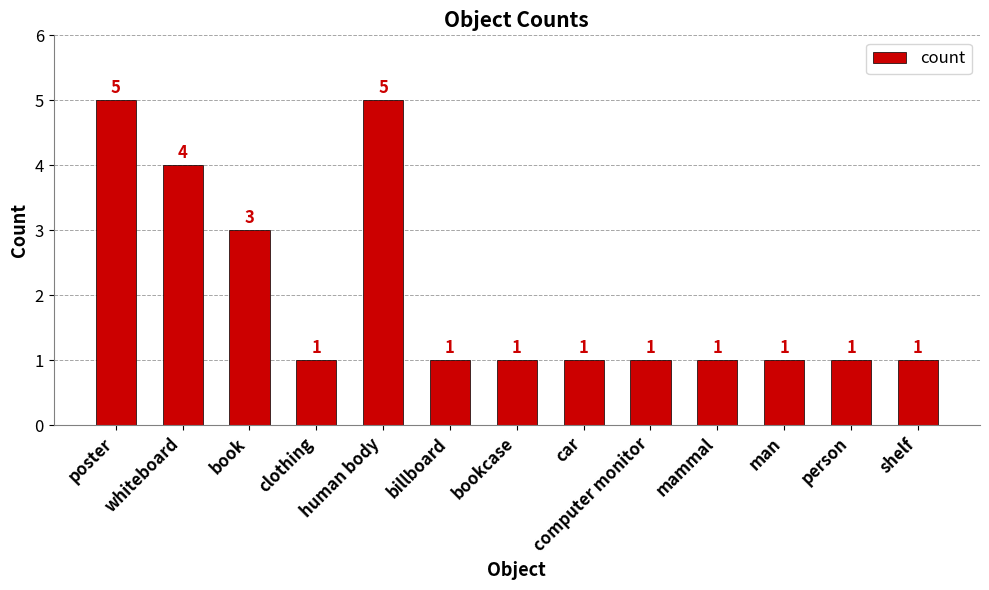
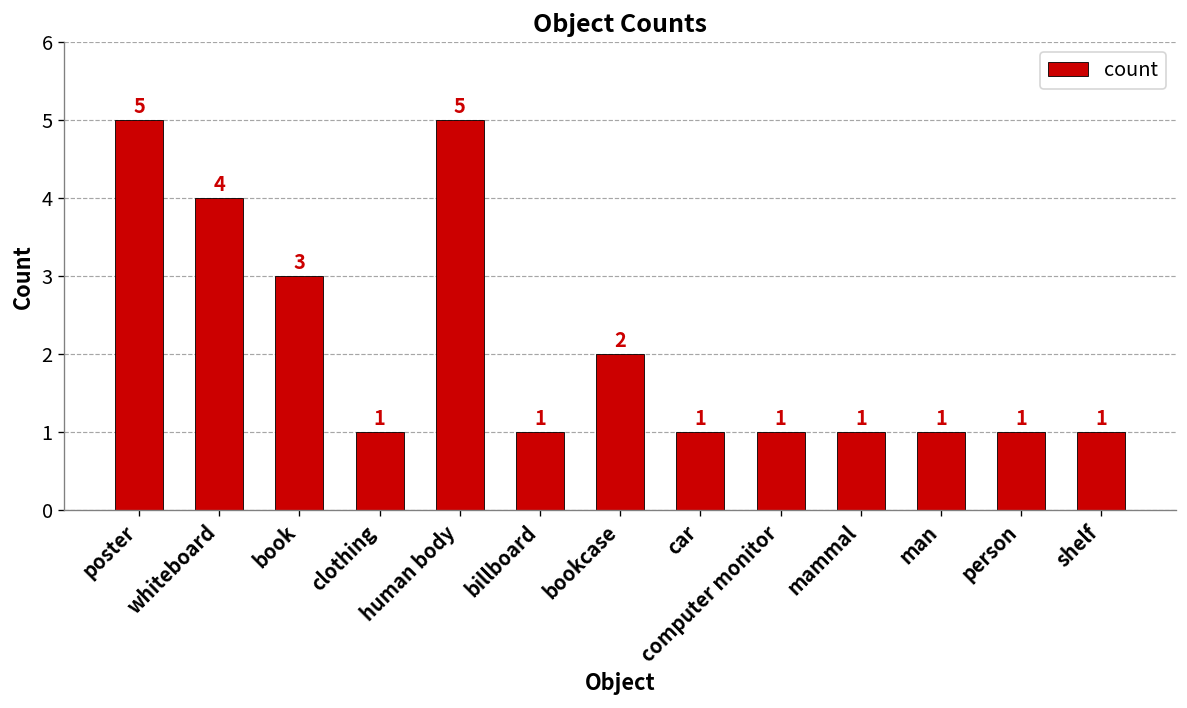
  {
    "poster": 5,
    "whiteboard": 4,
    "book": 3,
    "clothing": 1,
    "human body": 5,
    "billboard": 1,
-   "bookcase": 1,
+   "bookcase": 2,
    "car": 1,
    "computer monitor": 1,
    "mammal": 1,
    "man": 1,
    "person": 1,
    "shelf": 1
  }
